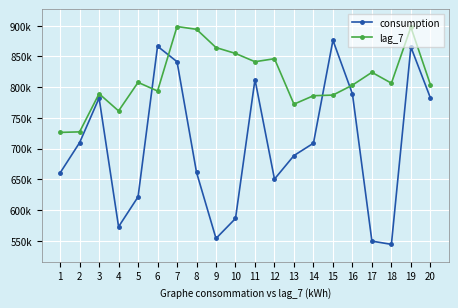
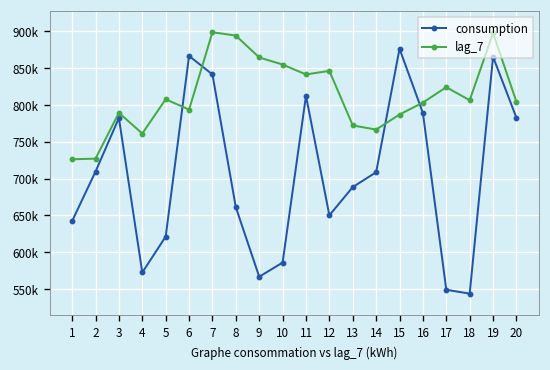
  {
    "consumption": {
-     "1": 660000,
+     "1": 640000,
      "2": 710000,
      "3": 780000,
      "4": 570000,
      "5": 620000,
      "6": 870000,
      "7": 840000,
      "8": 660000,
-     "9": 550000,
+     "9": 570000,
      "10": 590000,
      "11": 810000,
      "12": 650000,
      "13": 690000,
      "14": 710000,
      "15": 880000,
      "16": 790000,
      "17": 550000,
      "18": 540000,
      "19": 870000,
      "20": 780000
    },
    "lag_7": {
      "1": 730000,
      "2": 730000,
      "3": 790000,
      "4": 760000,
      "5": 810000,
      "6": 790000,
      "7": 900000,
      "8": 890000,
      "9": 860000,
      "10": 850000,
      "11": 840000,
      "12": 850000,
      "13": 770000,
-     "14": 790000,
+     "14": 770000,
      "15": 790000,
      "16": 800000,
      "17": 820000,
      "18": 810000,
      "20": 800000
    }
  }
